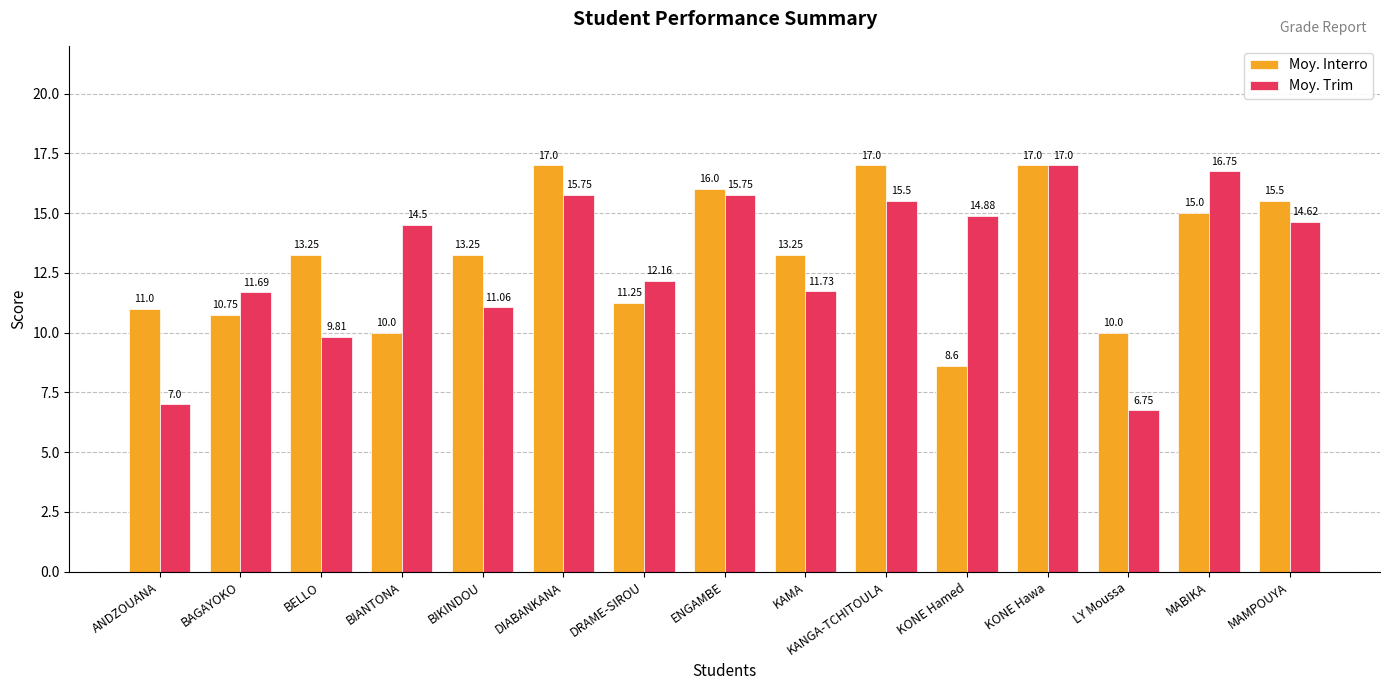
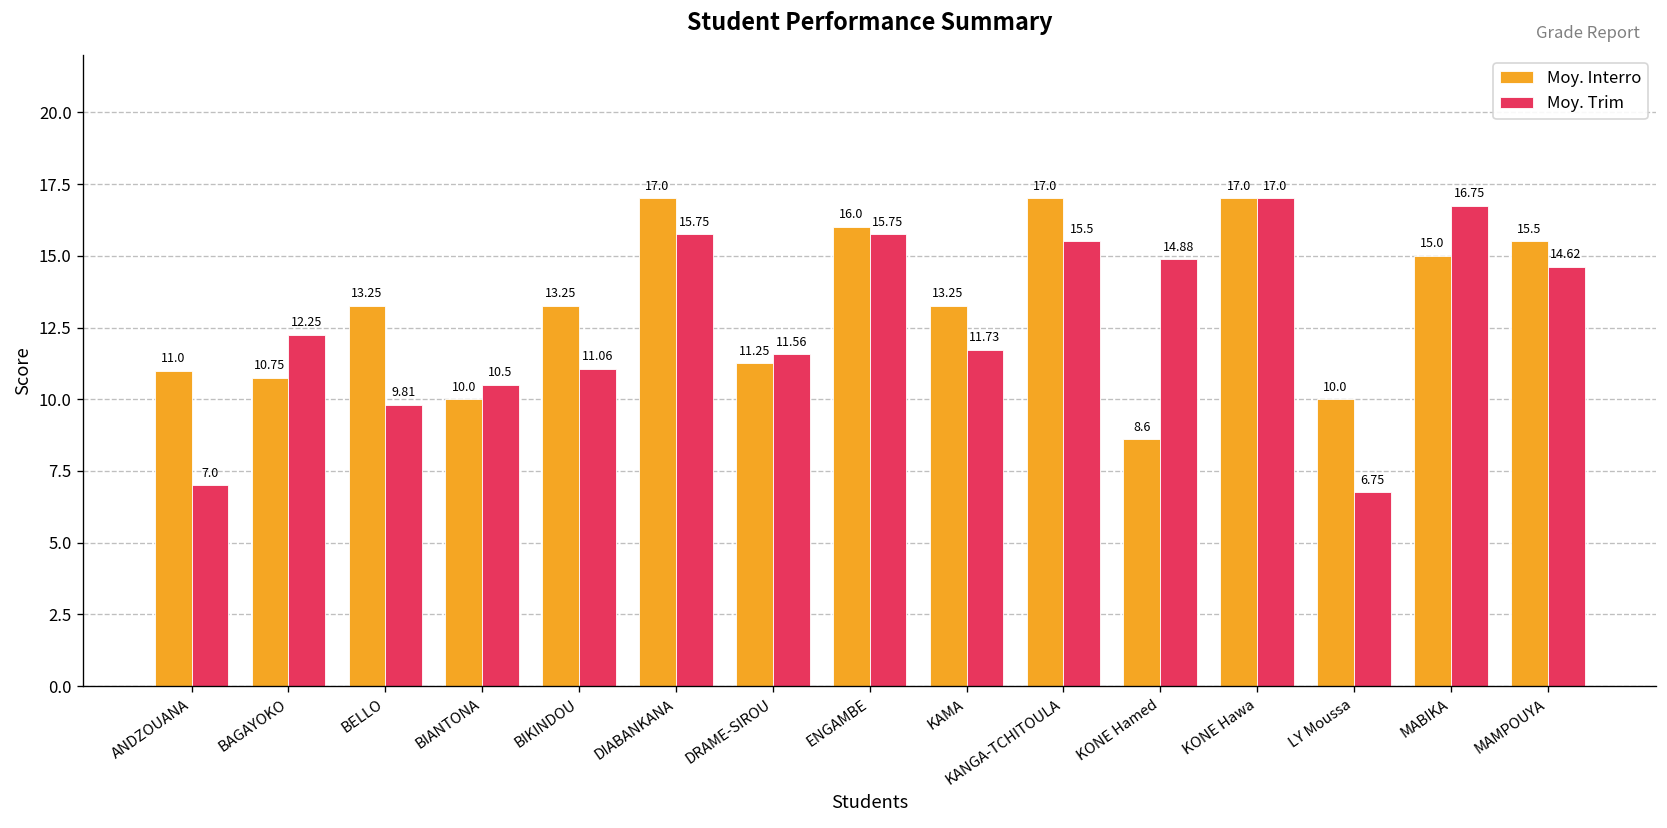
  {
    "Moy. Interro": {
      "ANDZOUANA": 11.0,
      "BAGAYOKO": 10.75,
      "BELLO": 13.25,
      "BIANTONA": 10.0,
      "BIKINDOU": 13.25,
      "DIABANKANA": 17.0,
      "DRAME-SIROU": 11.25,
      "ENGAMBE": 16.0,
      "KAMA": 13.25,
      "KANGA-TCHITOULA": 17.0,
      "KONE Hamed": 8.6,
      "KONE Hawa": 17.0,
      "LY Moussa": 10.0,
      "MABIKA": 15.0,
      "MAMPOUYA": 15.5
    },
    "Moy. Trim": {
      "ANDZOUANA": 7.0,
-     "BAGAYOKO": 11.69,
+     "BAGAYOKO": 12.25,
      "BELLO": 9.81,
-     "BIANTONA": 14.5,
+     "BIANTONA": 10.5,
      "BIKINDOU": 11.06,
      "DIABANKANA": 15.75,
-     "DRAME-SIROU": 12.16,
+     "DRAME-SIROU": 11.56,
      "ENGAMBE": 15.75,
      "KAMA": 11.73,
      "KANGA-TCHITOULA": 15.5,
      "KONE Hamed": 14.88,
      "KONE Hawa": 17.0,
      "LY Moussa": 6.75,
      "MABIKA": 16.75,
      "MAMPOUYA": 14.62
    }
  }
